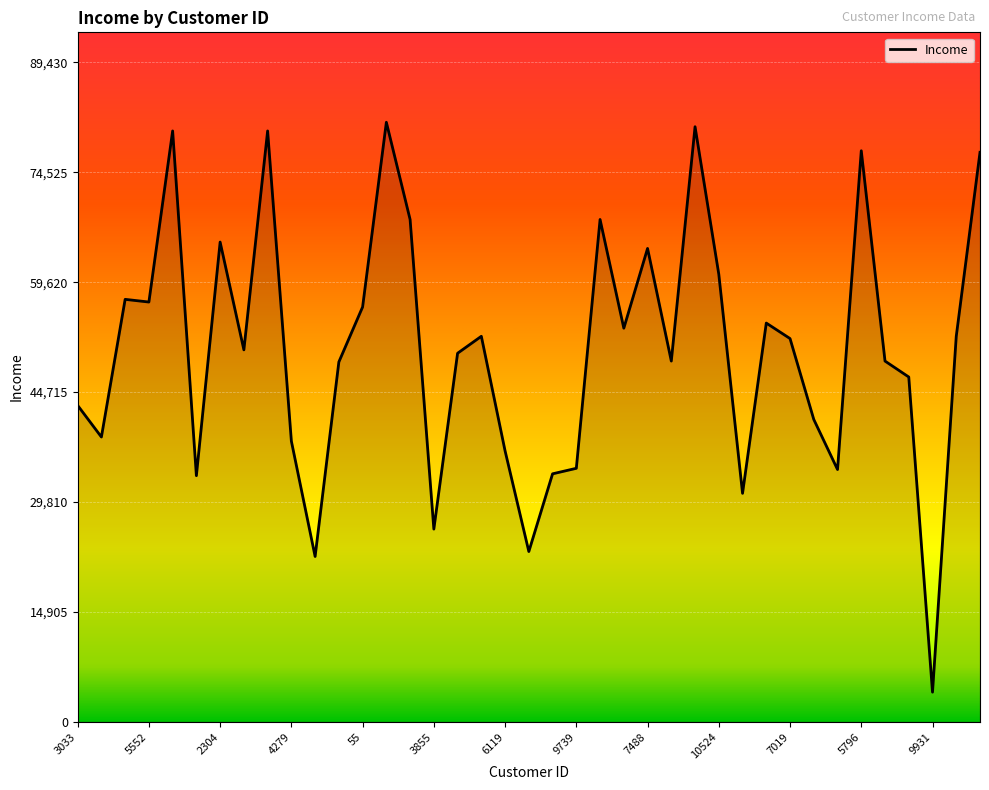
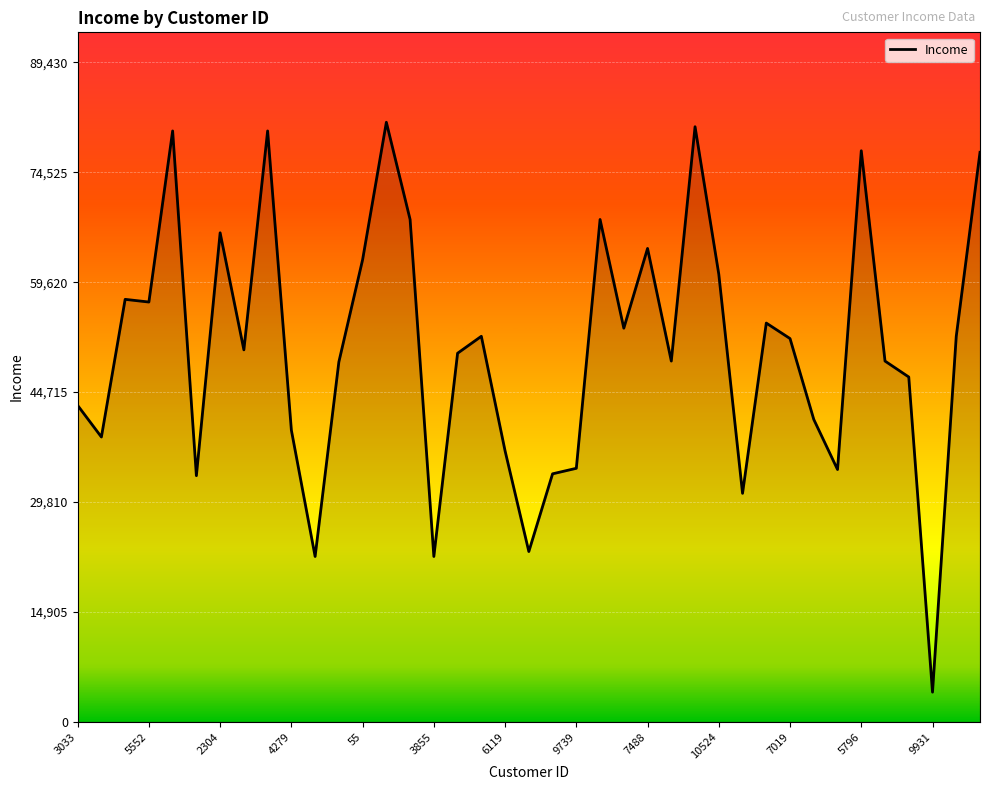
  {
    "3033": "43,000",
    "5552": "57,000",
-   "2304": "65,000",
-   "4279": "38,000",
-   "55": "56,000",
-   "3855": "26,000",
+   "2304": "66,000",
+   "4279": "40,000",
+   "55": "63,000",
+   "3855": "22,000",
    "6119": "37,000",
    "9739": "34,000",
    "7488": "64,000",
    "10524": "61,000",
    "7019": "52,000",
    "5796": "77,000",
    "9931": "4,000"
  }
